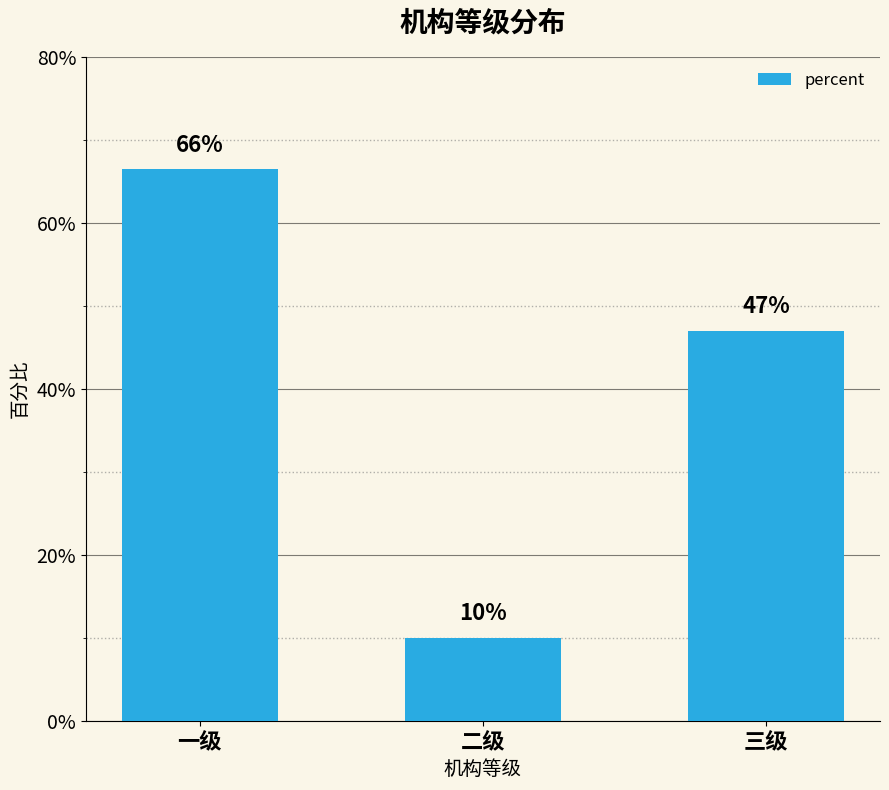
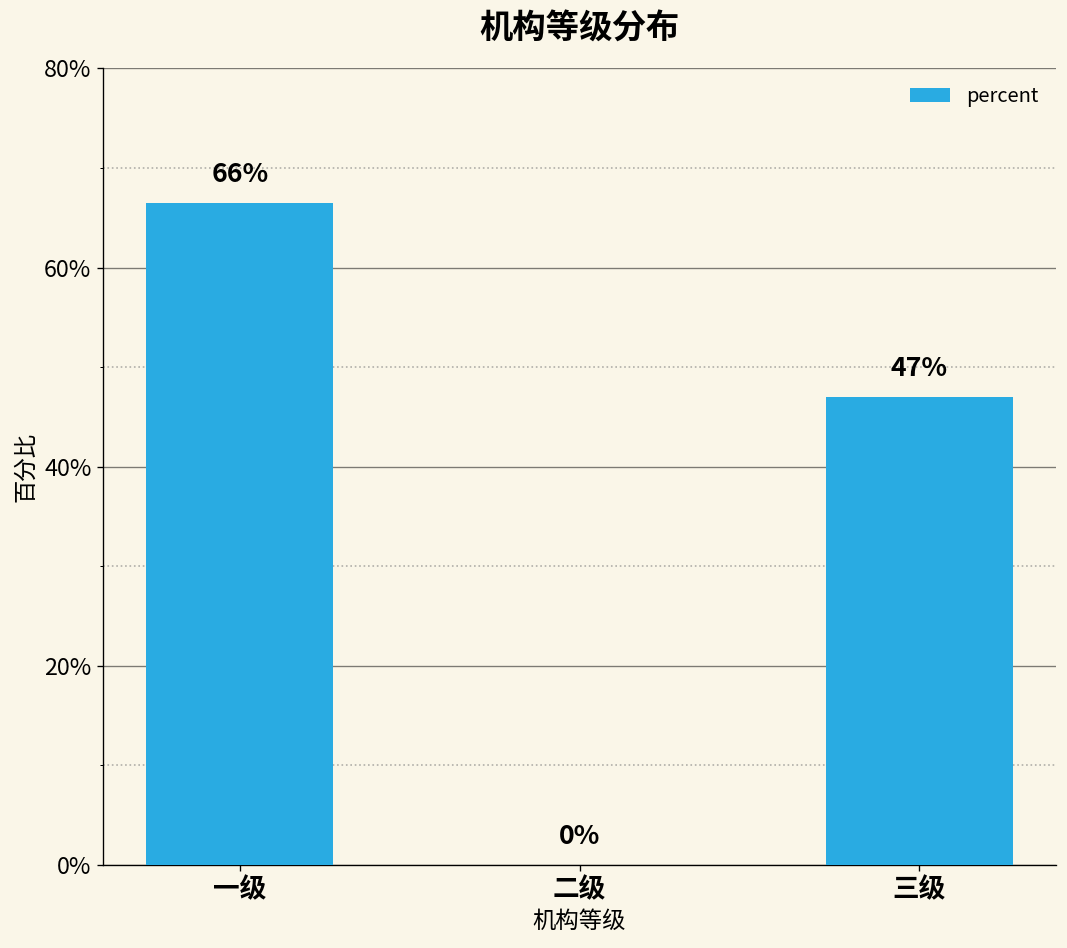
  {
    "一级": "66%",
-   "二级": "10%",
+   "二级": "0%",
    "三级": "47%"
  }
